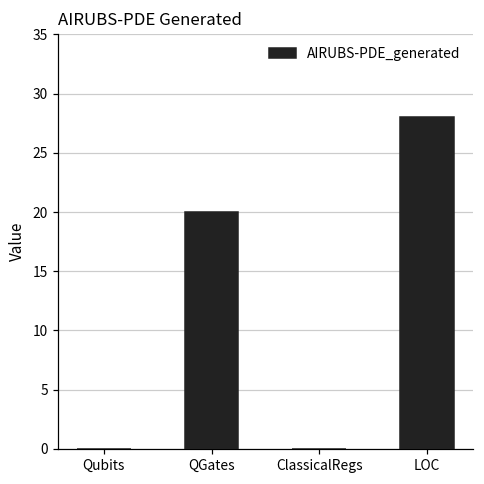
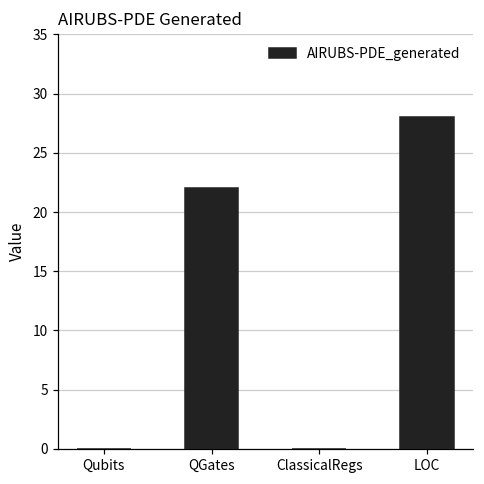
  {
    "Qubits": 0,
-   "QGates": 20,
+   "QGates": 22,
    "ClassicalRegs": 0,
    "LOC": 28
  }
